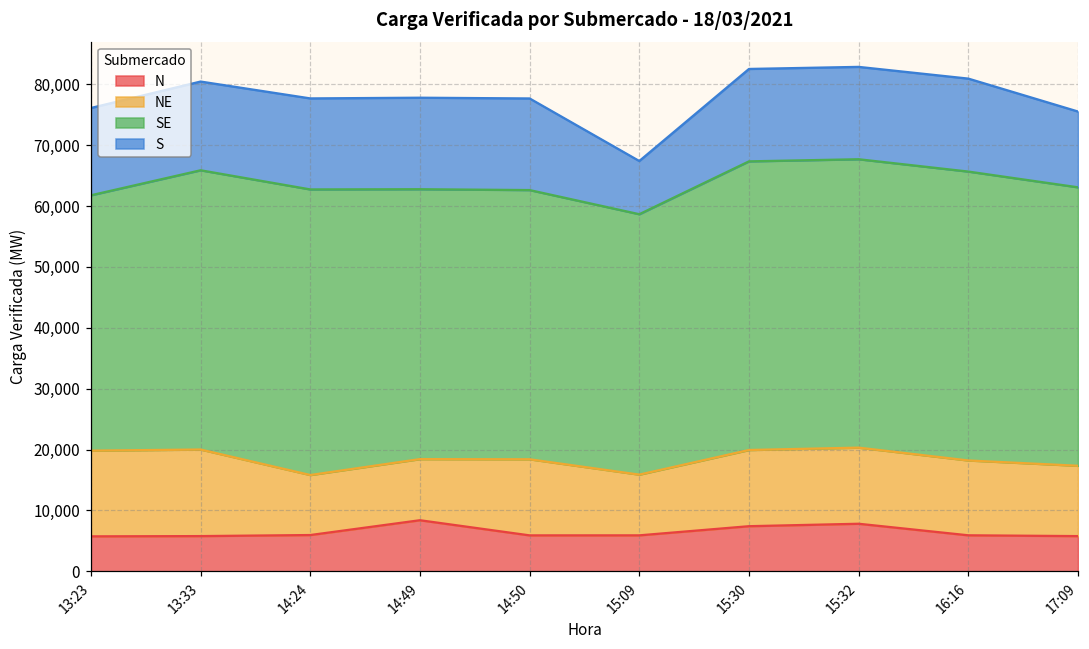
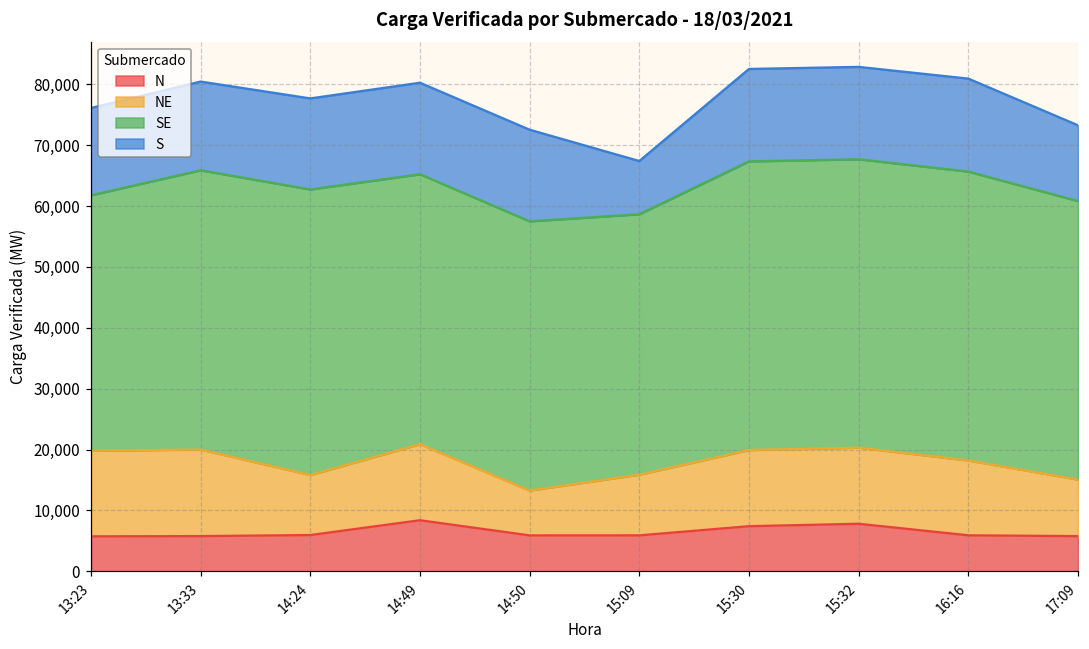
  {
    "N": {
      "13:23": "6,000",
      "13:33": "6,000",
      "14:24": "6,000",
      "14:49": "8,000",
      "14:50": "6,000",
      "15:09": "6,000",
      "15:30": "7,000",
      "15:32": "8,000",
      "16:16": "6,000",
      "17:09": "6,000"
    },
    "NE": {
      "13:23": "14,000",
      "13:33": "14,000",
      "14:24": "10,000",
-     "14:49": "10,000",
-     "14:50": "12,000",
+     "14:49": "13,000",
+     "14:50": "7,000",
      "15:09": "10,000",
      "15:30": "13,000",
      "15:32": "13,000",
      "16:16": "12,000",
-     "17:09": "12,000"
+     "17:09": "9,000"
    },
    "SE": {
      "13:23": "42,000",
      "13:33": "46,000",
      "14:24": "47,000",
      "14:49": "44,000",
      "14:50": "44,000",
      "15:09": "43,000",
      "15:30": "47,000",
      "15:32": "47,000",
      "16:16": "47,000",
      "17:09": "46,000"
    },
    "S": {
      "13:23": "14,000",
      "13:33": "15,000",
      "14:24": "15,000",
      "14:49": "15,000",
      "14:50": "15,000",
      "15:09": "9,000",
      "15:30": "15,000",
      "15:32": "15,000",
      "16:16": "15,000",
      "17:09": "12,000"
    }
  }
